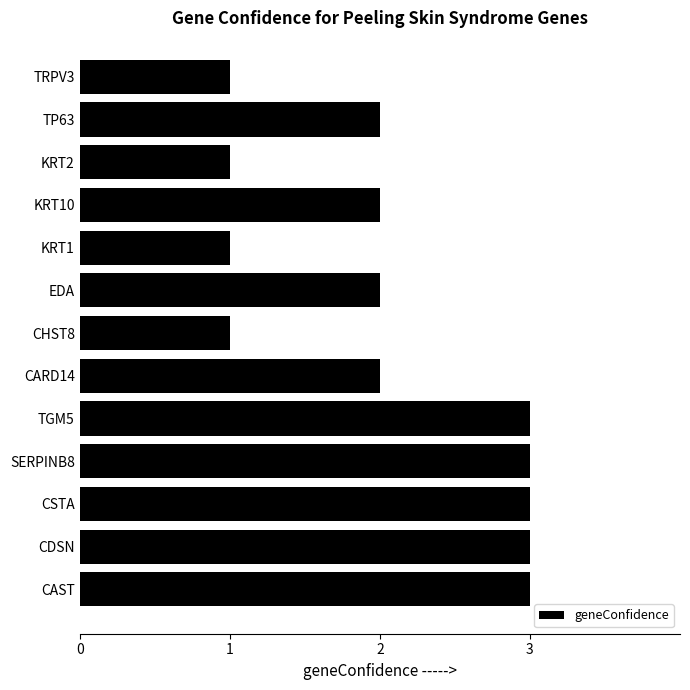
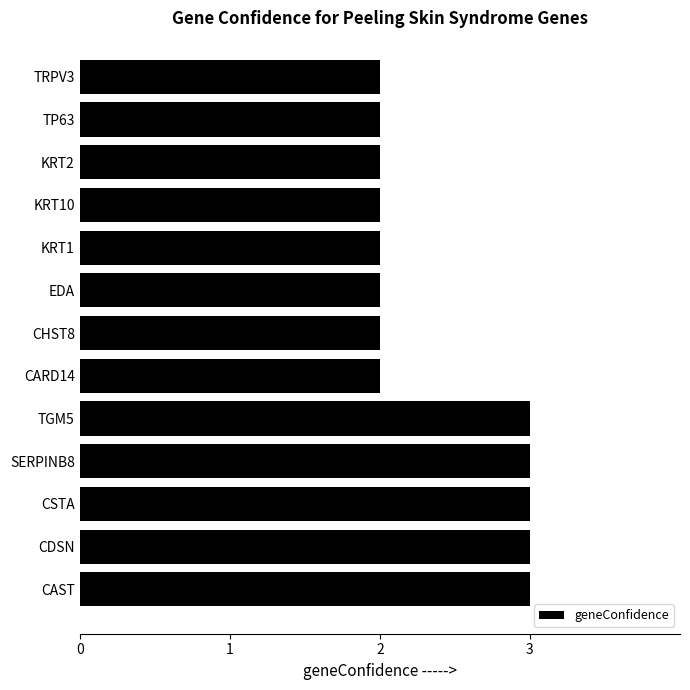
  {
-   "TRPV3": 1,
+   "TRPV3": 2,
    "TP63": 2,
-   "KRT2": 1,
+   "KRT2": 2,
    "KRT10": 2,
-   "KRT1": 1,
+   "KRT1": 2,
    "EDA": 2,
-   "CHST8": 1,
+   "CHST8": 2,
    "CARD14": 2,
    "TGM5": 3,
    "SERPINB8": 3,
    "CSTA": 3,
    "CDSN": 3,
    "CAST": 3
  }
